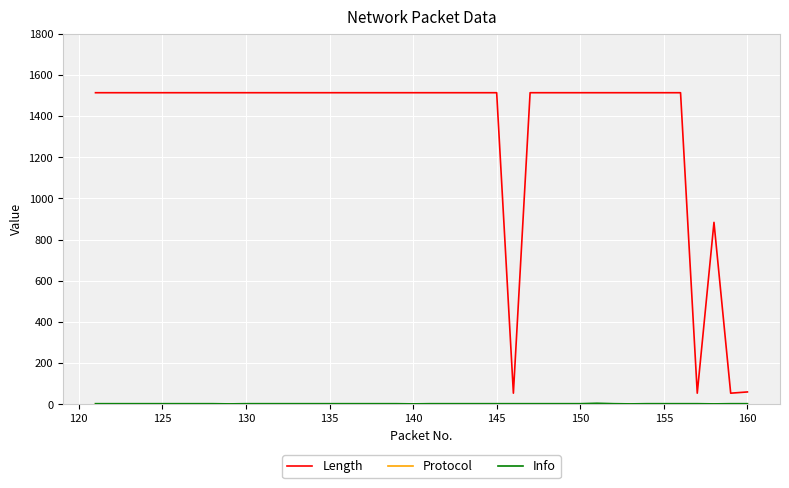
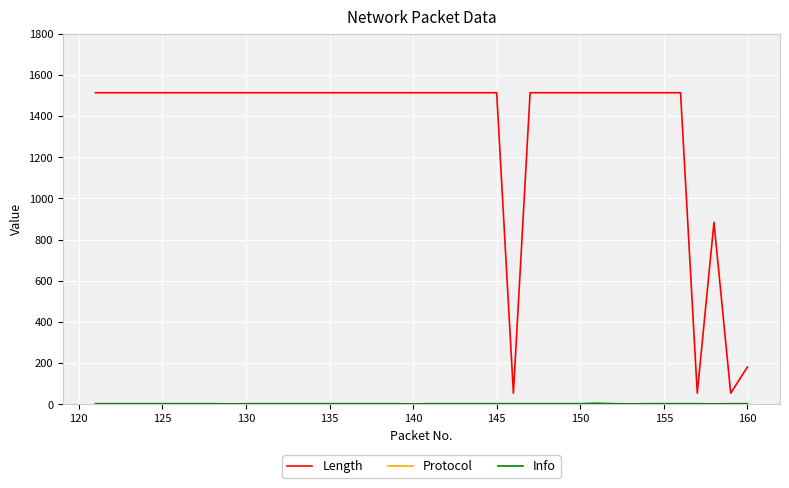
  {
    "Length": {
      "125": 1510,
      "130": 1510,
      "135": 1510,
      "140": 1510,
      "145": 1510,
      "150": 1510,
      "155": 1510,
-     "160": 60
+     "160": 180
    },
    "Info": {
      "125": 0,
      "130": 0,
      "135": 0,
      "140": 0,
      "145": 0,
      "150": 0,
      "155": 0,
      "160": 0
    }
  }
